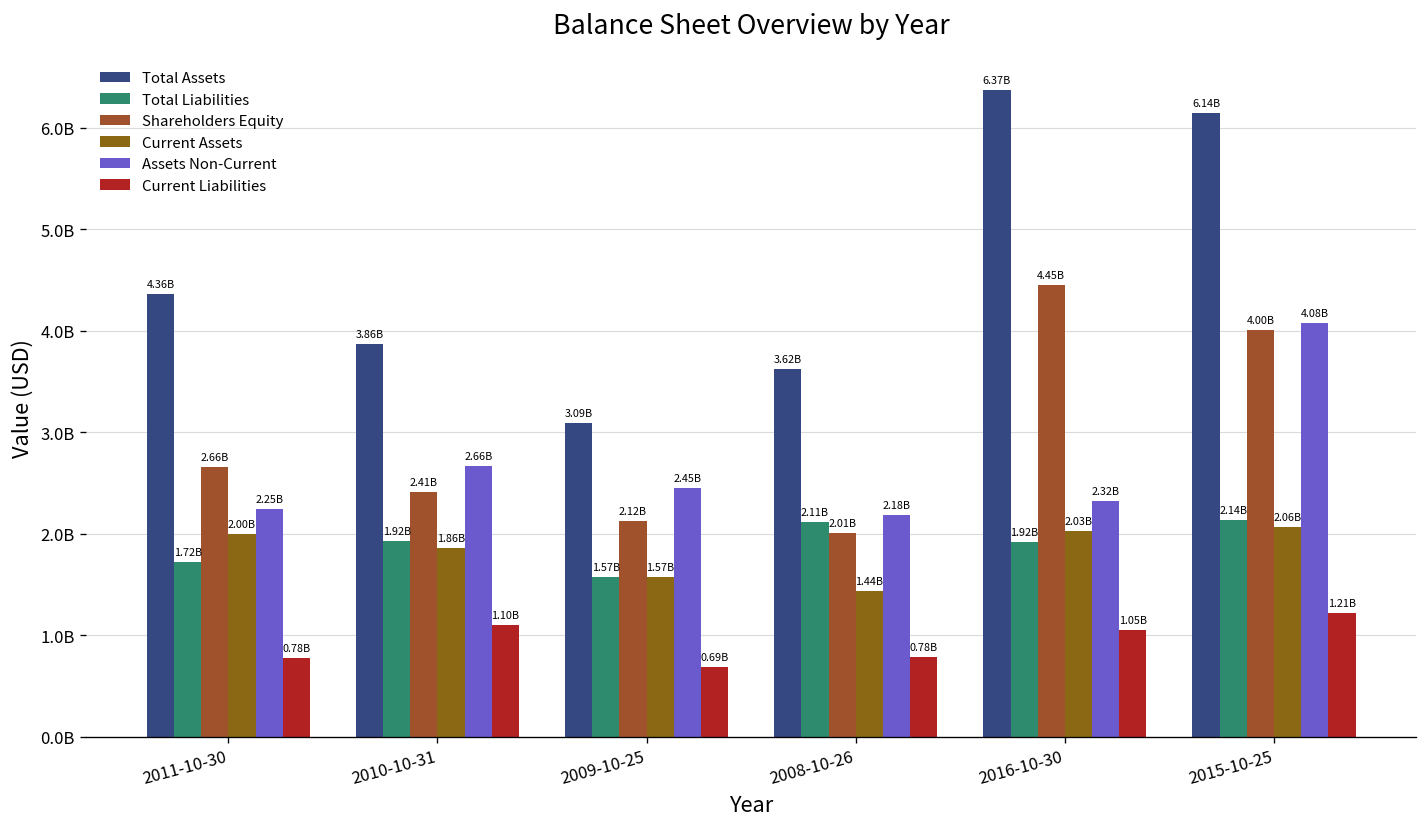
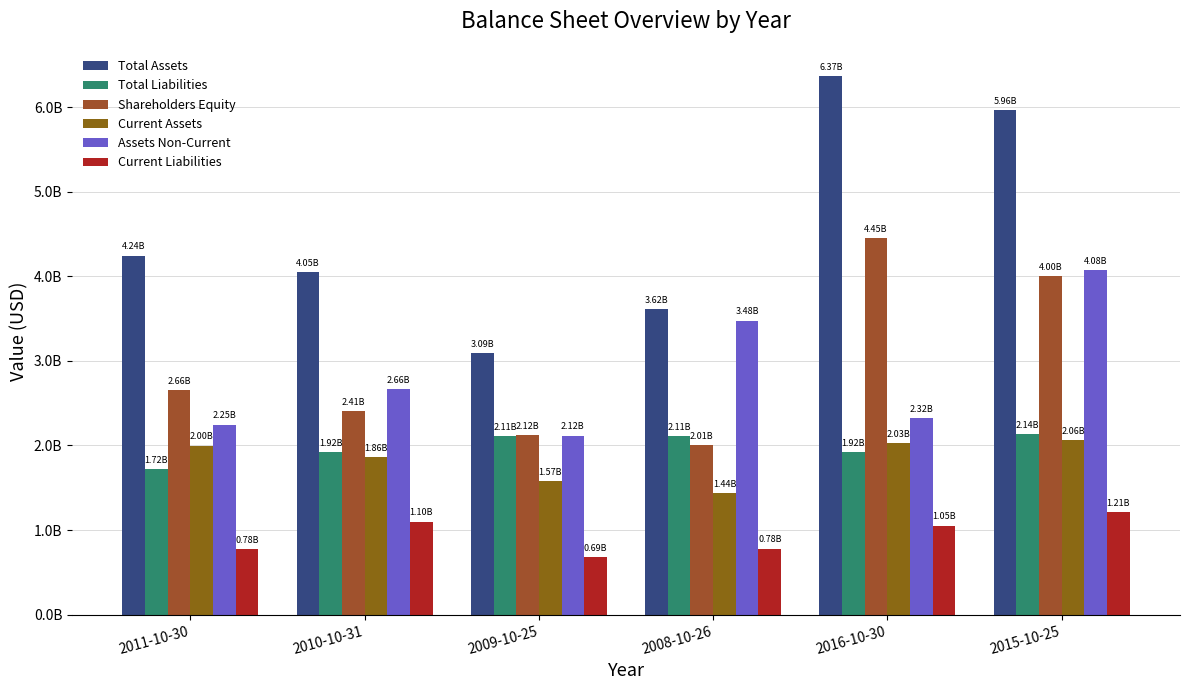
  {
    "Total Assets": {
-     "2011-10-30": "4.36B",
-     "2010-10-31": "3.86B",
+     "2011-10-30": "4.24B",
+     "2010-10-31": "4.05B",
      "2009-10-25": "3.09B",
      "2008-10-26": "3.62B",
      "2016-10-30": "6.37B",
-     "2015-10-25": "6.14B"
+     "2015-10-25": "5.96B"
    },
    "Total Liabilities": {
      "2011-10-30": "1.72B",
      "2010-10-31": "1.92B",
-     "2009-10-25": "1.57B",
+     "2009-10-25": "2.11B",
      "2008-10-26": "2.11B",
      "2016-10-30": "1.92B",
      "2015-10-25": "2.14B"
    },
    "Assets Non-Current": {
      "2011-10-30": "2.25B",
      "2010-10-31": "2.66B",
-     "2009-10-25": "2.45B",
-     "2008-10-26": "2.18B",
+     "2009-10-25": "2.12B",
+     "2008-10-26": "3.48B",
      "2016-10-30": "2.32B",
      "2015-10-25": "4.08B"
    }
  }
